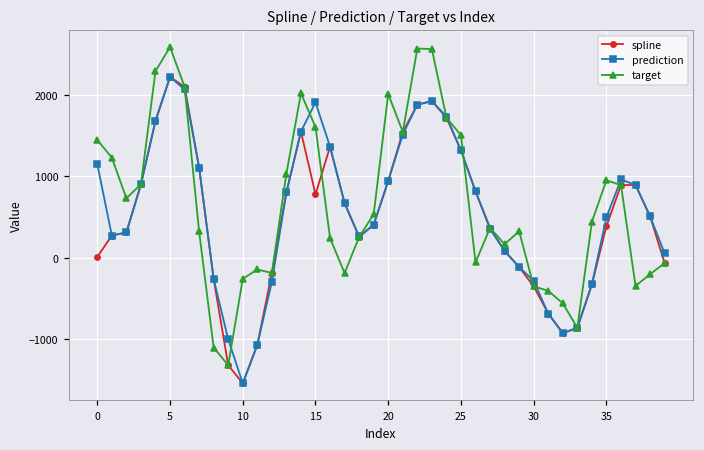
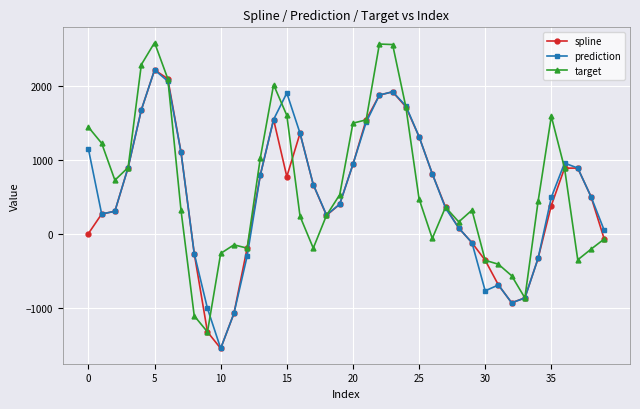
  {
    "spline": {
      "0": 0,
      "15": 800,
      "35": 400
    },
    "prediction": {
      "0": 1100,
      "15": 1900,
-     "30": -300,
+     "30": -800,
      "35": 500
    },
    "target": {
      "0": 1400,
      "5": 2600,
      "10": -300,
      "15": 1600,
-     "20": 2000,
-     "25": 1500,
-     "35": 900
+     "20": 1500,
+     "25": 500,
+     "35": 1600
    }
  }
